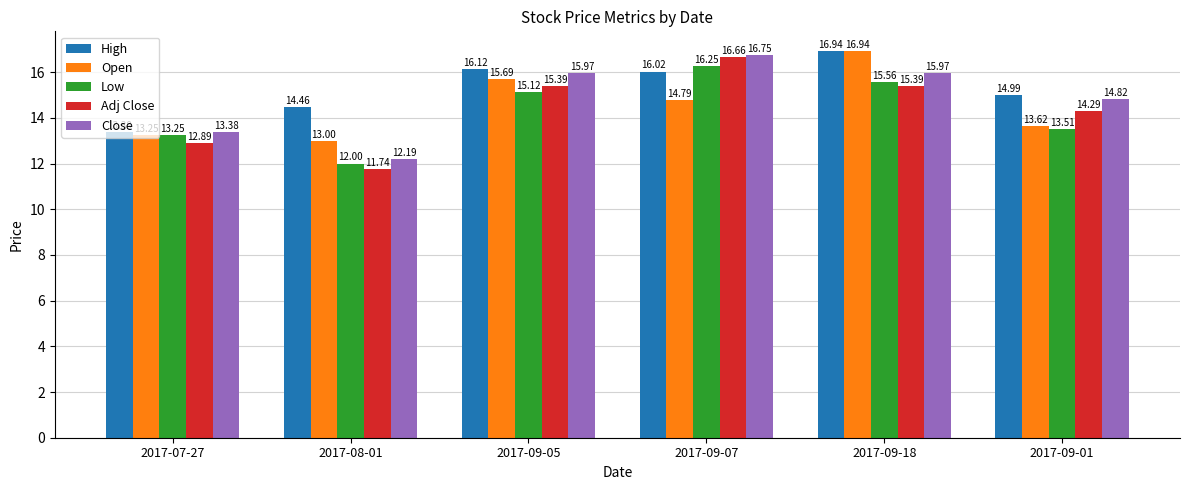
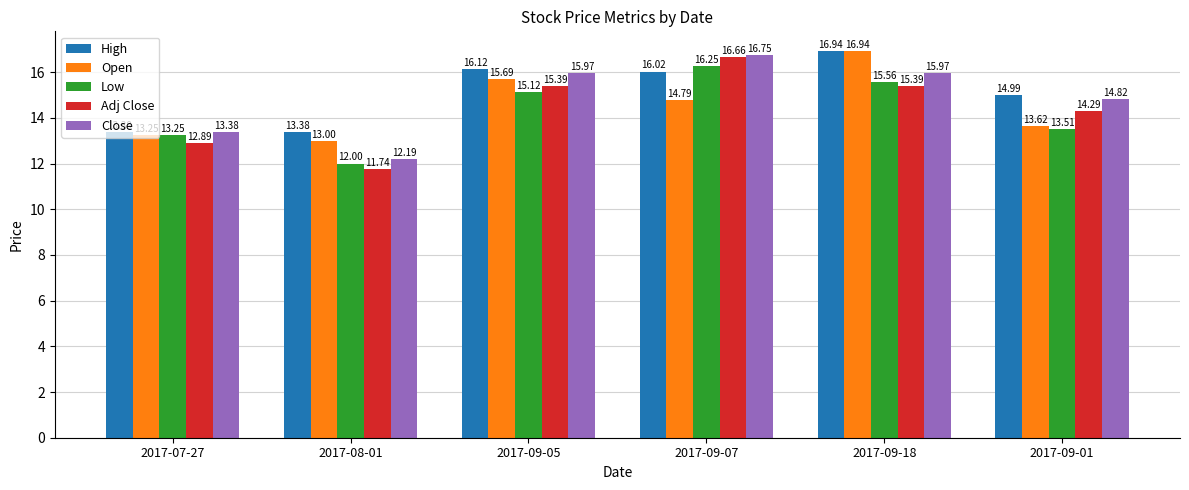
  {
    "High": {
-     "2017-08-01": 14.46,
+     "2017-08-01": 13.38,
      "2017-09-05": 16.12,
      "2017-09-07": 16.02,
      "2017-09-18": 16.94,
      "2017-09-01": 14.99
    },
    "Open": {
      "2017-08-01": 13.00,
      "2017-09-05": 15.69,
      "2017-09-07": 14.79,
      "2017-09-18": 16.94,
      "2017-09-01": 13.62
    },
    "Low": {
      "2017-07-27": 13.25,
      "2017-08-01": 12.00,
      "2017-09-05": 15.12,
      "2017-09-07": 16.25,
      "2017-09-18": 15.56,
      "2017-09-01": 13.51
    },
    "Adj Close": {
      "2017-07-27": 12.89,
      "2017-08-01": 11.74,
      "2017-09-05": 15.39,
      "2017-09-07": 16.66,
      "2017-09-18": 15.39,
      "2017-09-01": 14.29
    },
    "Close": {
      "2017-07-27": 13.38,
      "2017-08-01": 12.19,
      "2017-09-05": 15.97,
      "2017-09-07": 16.75,
      "2017-09-18": 15.97,
      "2017-09-01": 14.82
    }
  }
